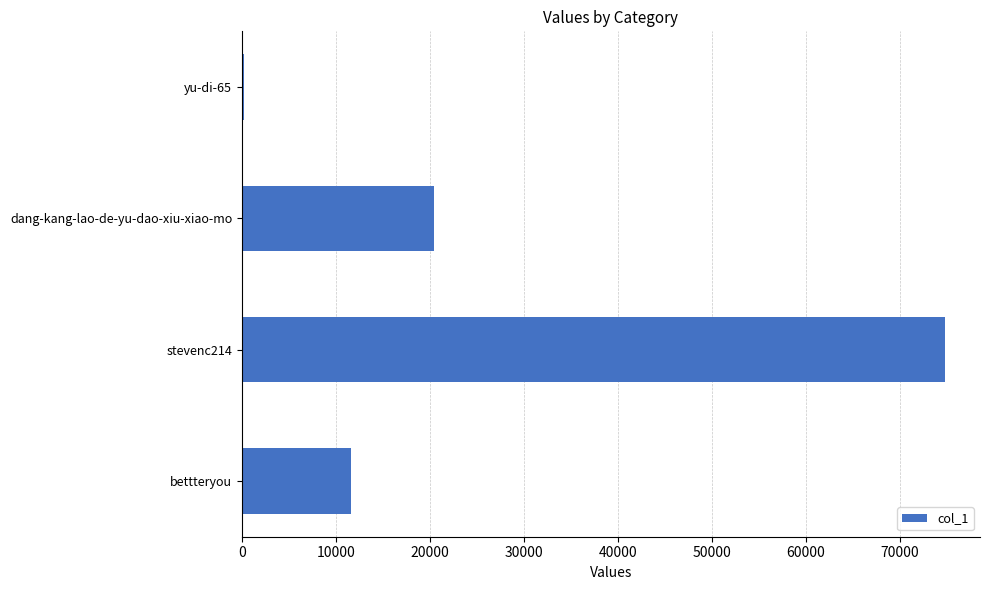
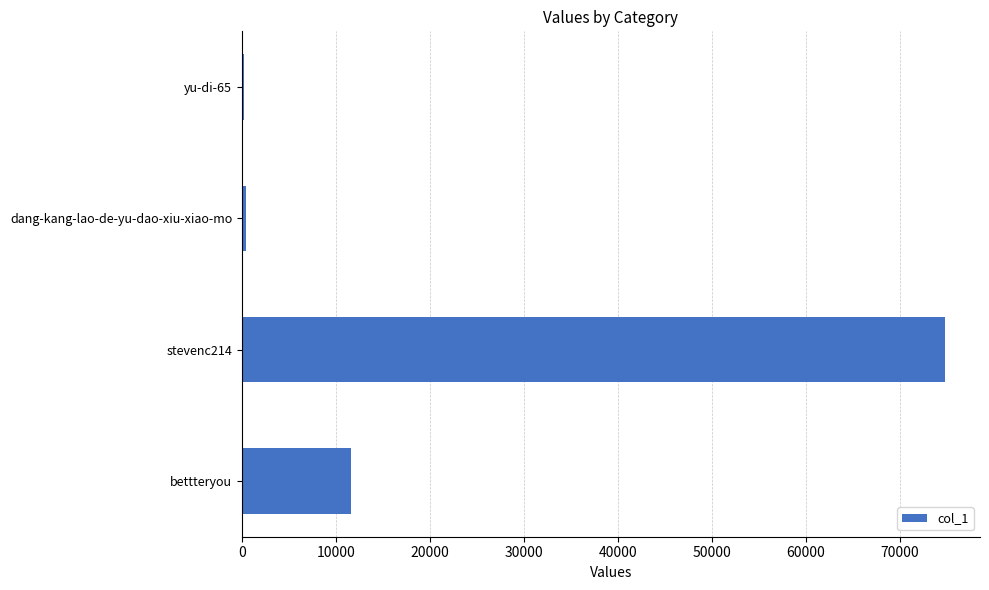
  {
-   "dang-kang-lao-de-yu-dao-xiu-xiao-mo": 20000,
+   "dang-kang-lao-de-yu-dao-xiu-xiao-mo": 0,
    "stevenc214": 75000,
    "bettteryou": 12000
  }
